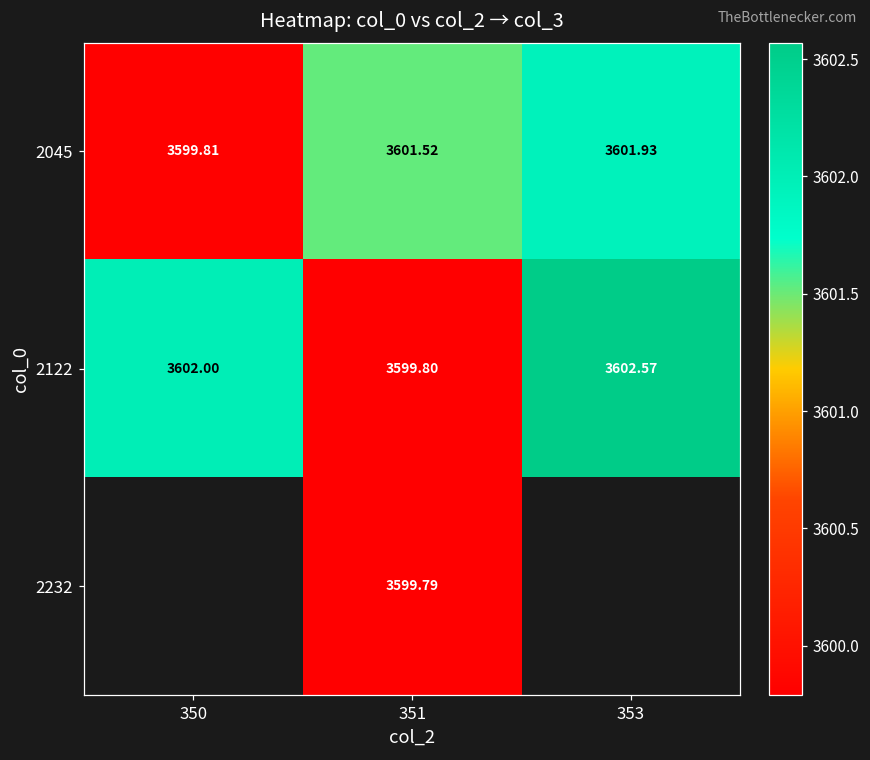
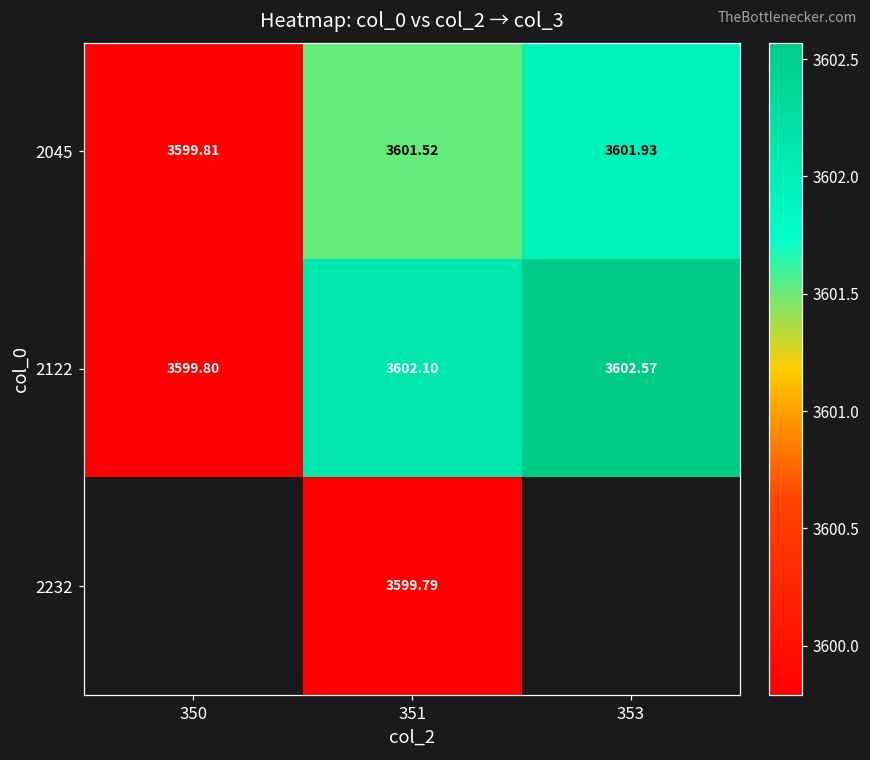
  {
    "2045": {
      "350": 3599.81,
      "351": 3601.52,
      "353": 3601.93
    },
    "2122": {
-     "350": 3602.00,
-     "351": 3599.80,
+     "350": 3599.80,
+     "351": 3602.10,
      "353": 3602.57
    },
    "2232": {
      "351": 3599.79
    }
  }
